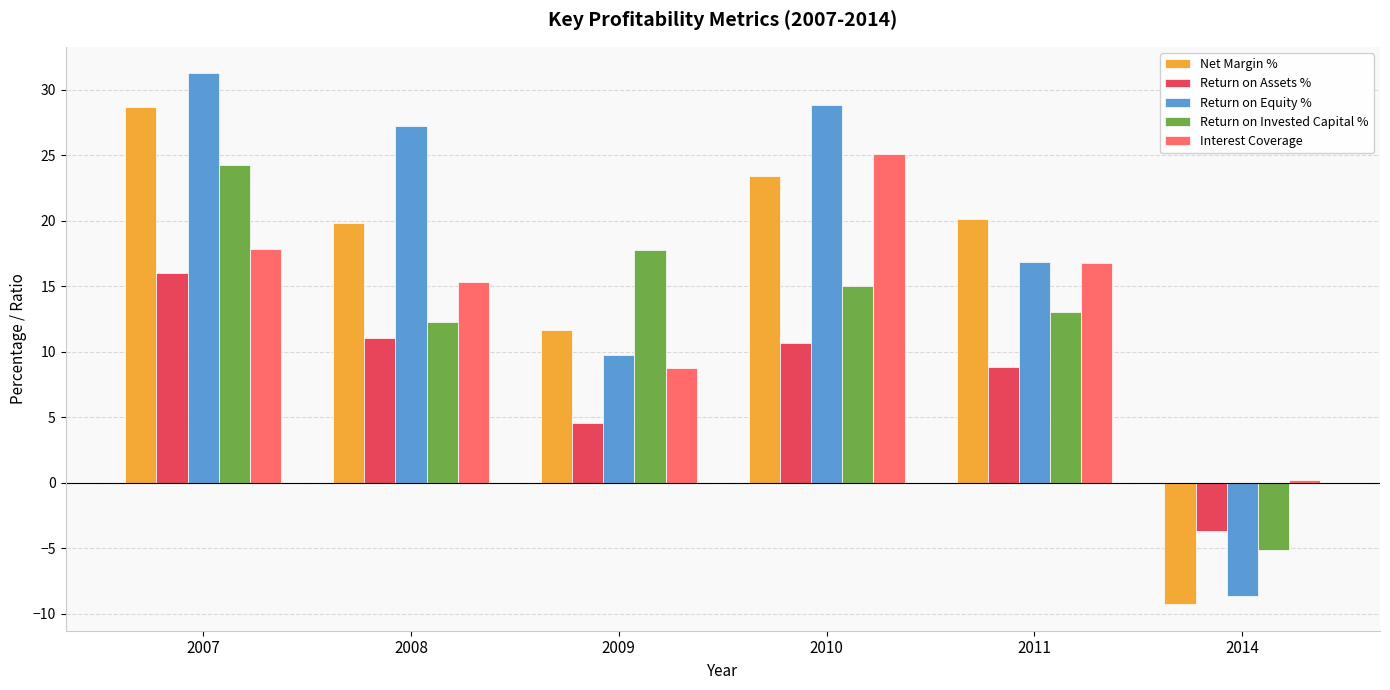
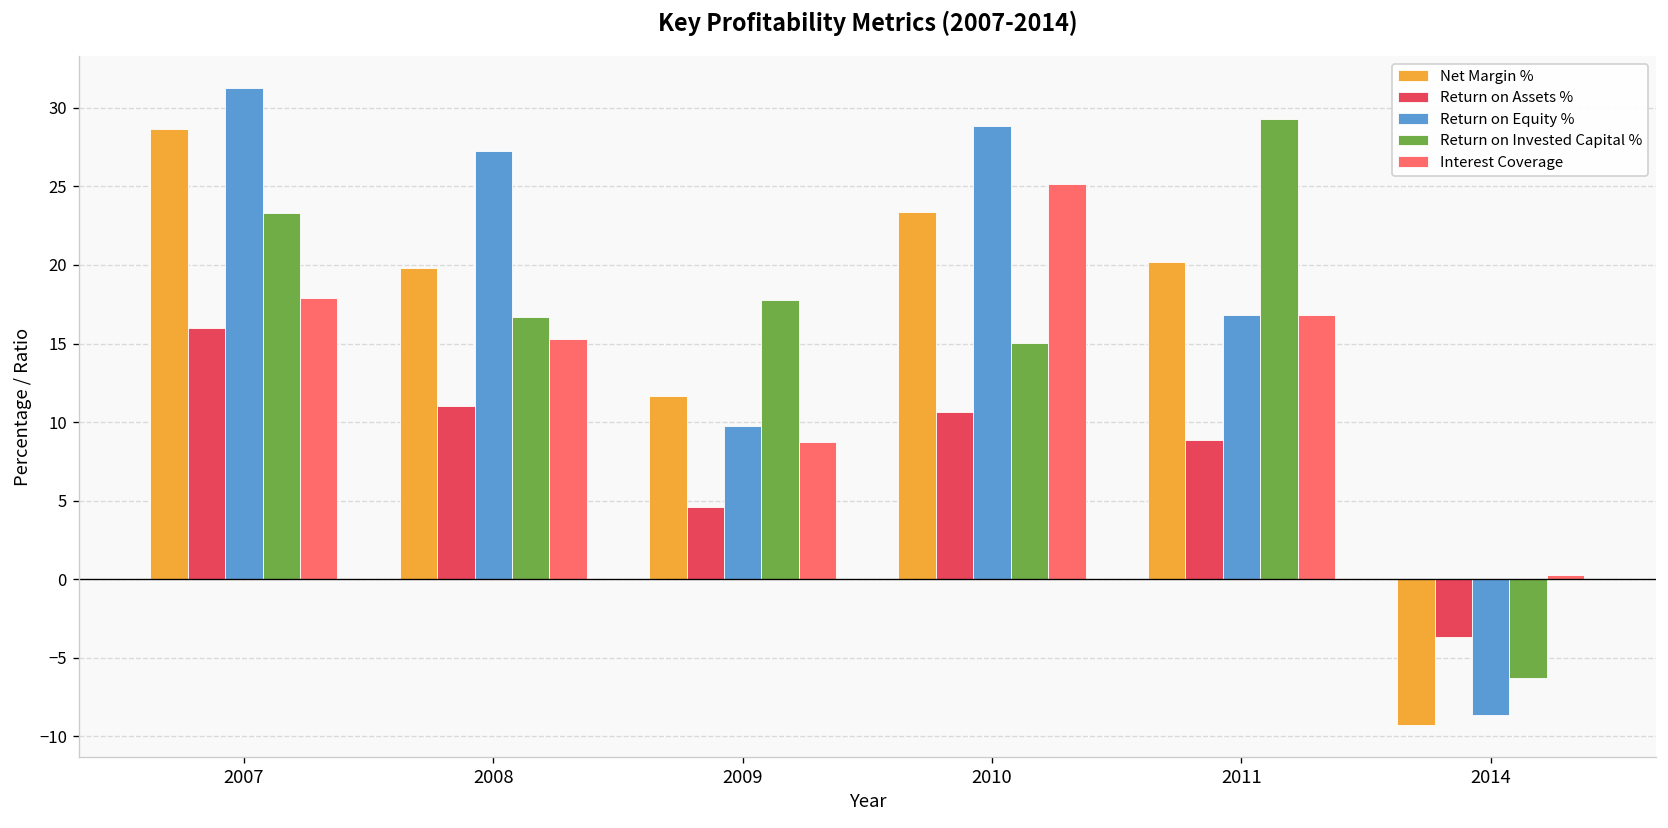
  {
    "Net Margin %": {
      "2007": 28.7,
      "2008": 19.8,
      "2009": 11.6,
      "2010": 23.4,
      "2011": 20.2,
      "2014": -9.3
    },
    "Return on Equity %": {
      "2007": 31.3,
      "2008": 27.3,
      "2009": 9.8,
      "2010": 28.8,
      "2011": 16.8,
      "2014": -8.7
    },
    "Return on Invested Capital %": {
-     "2007": 24.3,
-     "2008": 12.3,
+     "2007": 23.3,
+     "2008": 16.7,
      "2009": 17.8,
      "2010": 15.0,
-     "2011": 13.0,
-     "2014": -5.1
+     "2011": 29.3,
+     "2014": -6.3
    }
  }
